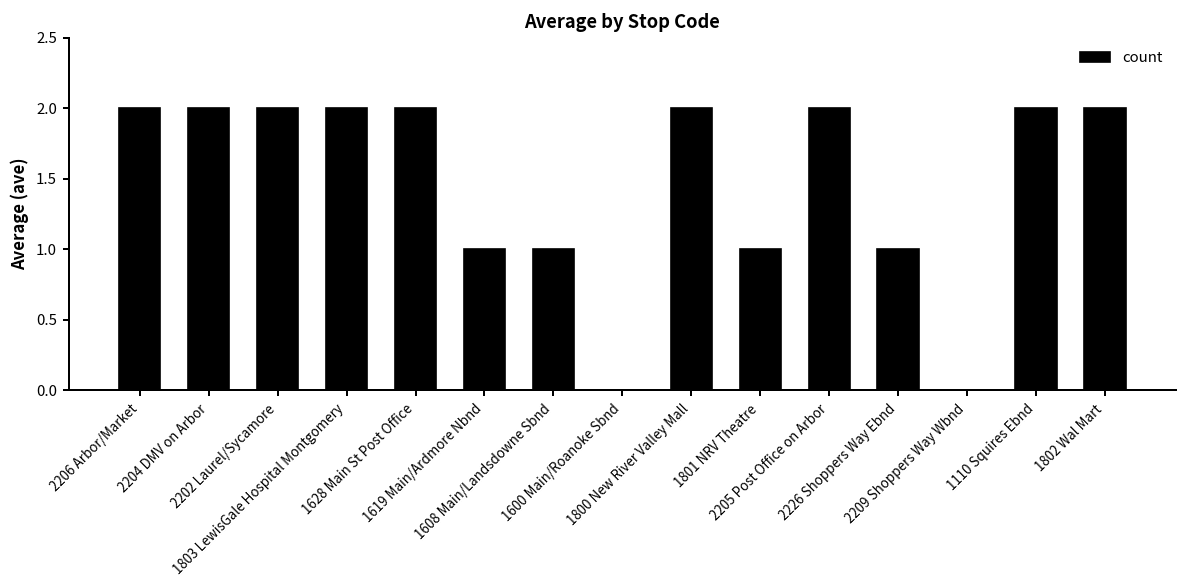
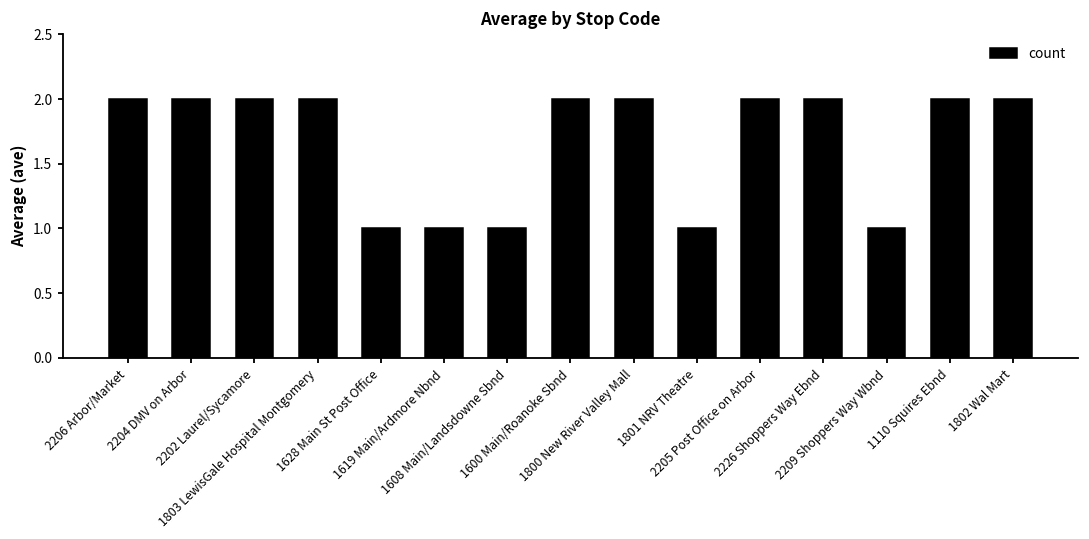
  {
    "2206 Arbor/Market": 2,
    "2204 DMV on Arbor": 2,
    "2202 Laurel/Sycamore": 2,
    "1803 LewisGale Hospital Montgomery": 2,
-   "1628 Main St Post Office": 2,
+   "1628 Main St Post Office": 1,
    "1619 Main/Ardmore Nbnd": 1,
    "1608 Main/Landsdowne Sbnd": 1,
-   "1600 Main/Roanoke Sbnd": 0,
+   "1600 Main/Roanoke Sbnd": 2,
    "1800 New River Valley Mall": 2,
    "1801 NRV Theatre": 1,
    "2205 Post Office on Arbor": 2,
-   "2226 Shoppers Way Ebnd": 1,
-   "2209 Shoppers Way Wbnd": 0,
+   "2226 Shoppers Way Ebnd": 2,
+   "2209 Shoppers Way Wbnd": 1,
    "1110 Squires Ebnd": 2,
    "1802 Wal Mart": 2
  }
